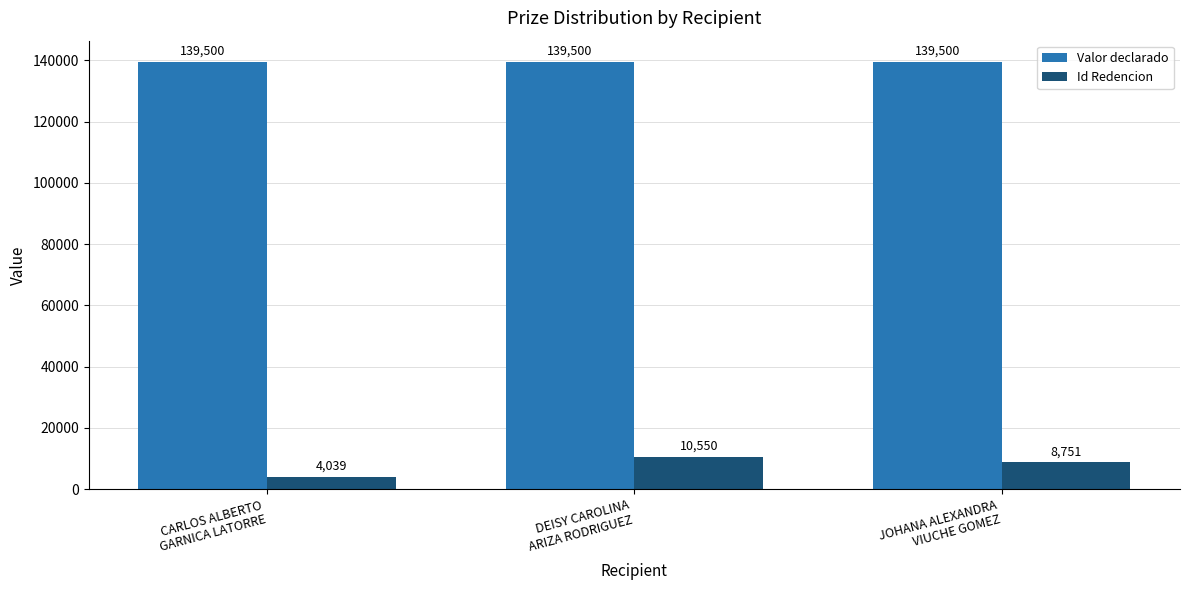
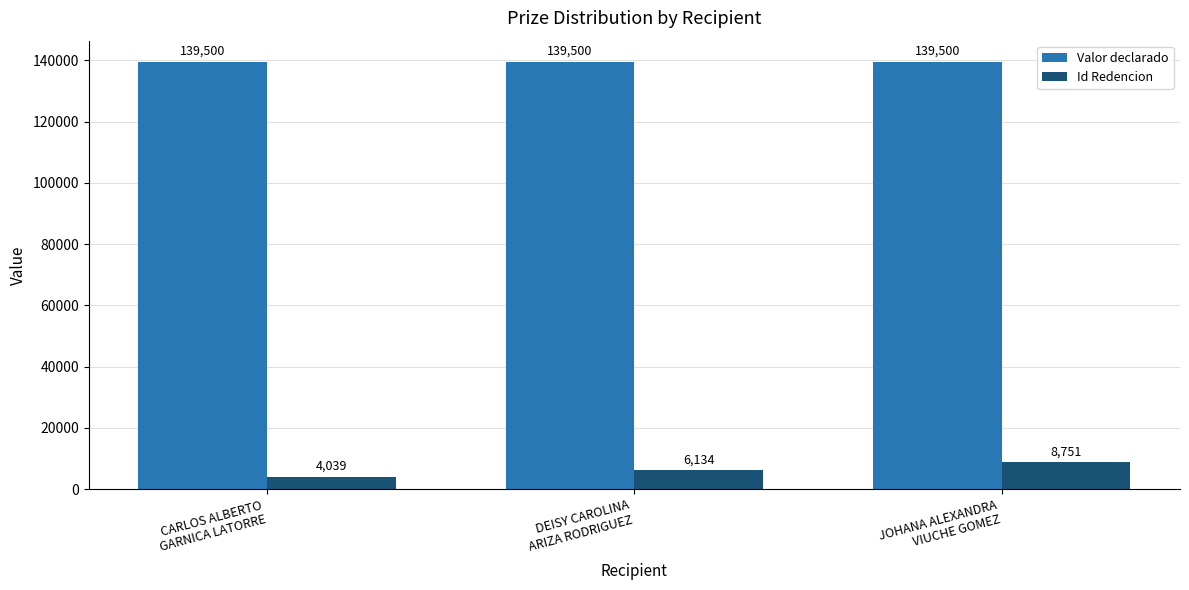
  {
    "Valor declarado": {
      "CARLOS ALBERTO GARNICA LATORRE": "139,500",
      "DEISY CAROLINA ARIZA RODRIGUEZ": "139,500",
      "JOHANA ALEXANDRA VIUCHE GOMEZ": "139,500"
    },
    "Id Redencion": {
      "CARLOS ALBERTO GARNICA LATORRE": "4,039",
-     "DEISY CAROLINA ARIZA RODRIGUEZ": "10,550",
+     "DEISY CAROLINA ARIZA RODRIGUEZ": "6,134",
      "JOHANA ALEXANDRA VIUCHE GOMEZ": "8,751"
    }
  }
